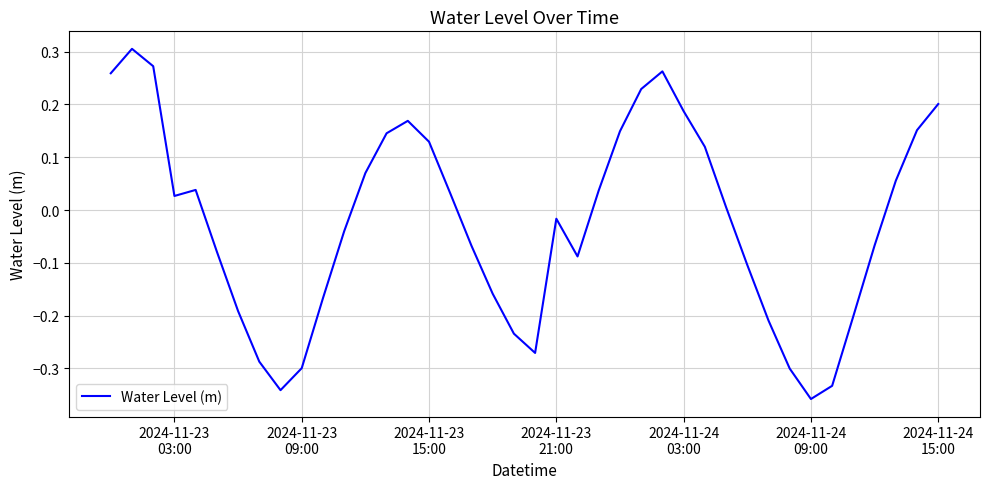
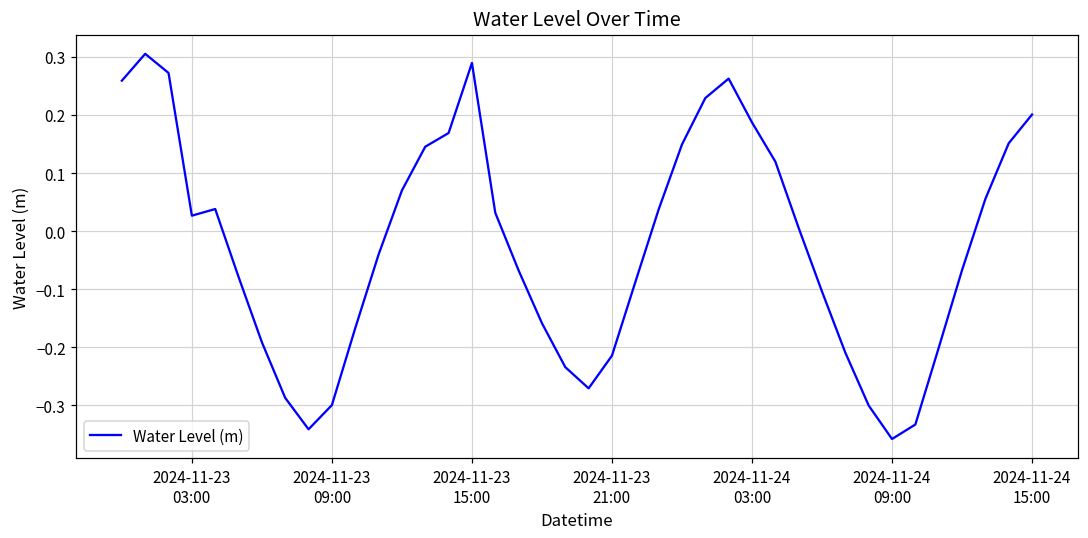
  {
    "2024-11-23 03:00": 0.03,
    "2024-11-23 09:00": -0.30,
-   "2024-11-23 15:00": 0.13,
-   "2024-11-23 21:00": -0.02,
+   "2024-11-23 15:00": 0.29,
+   "2024-11-23 21:00": -0.21,
    "2024-11-24 03:00": 0.19,
    "2024-11-24 09:00": -0.36,
    "2024-11-24 15:00": 0.20
  }
